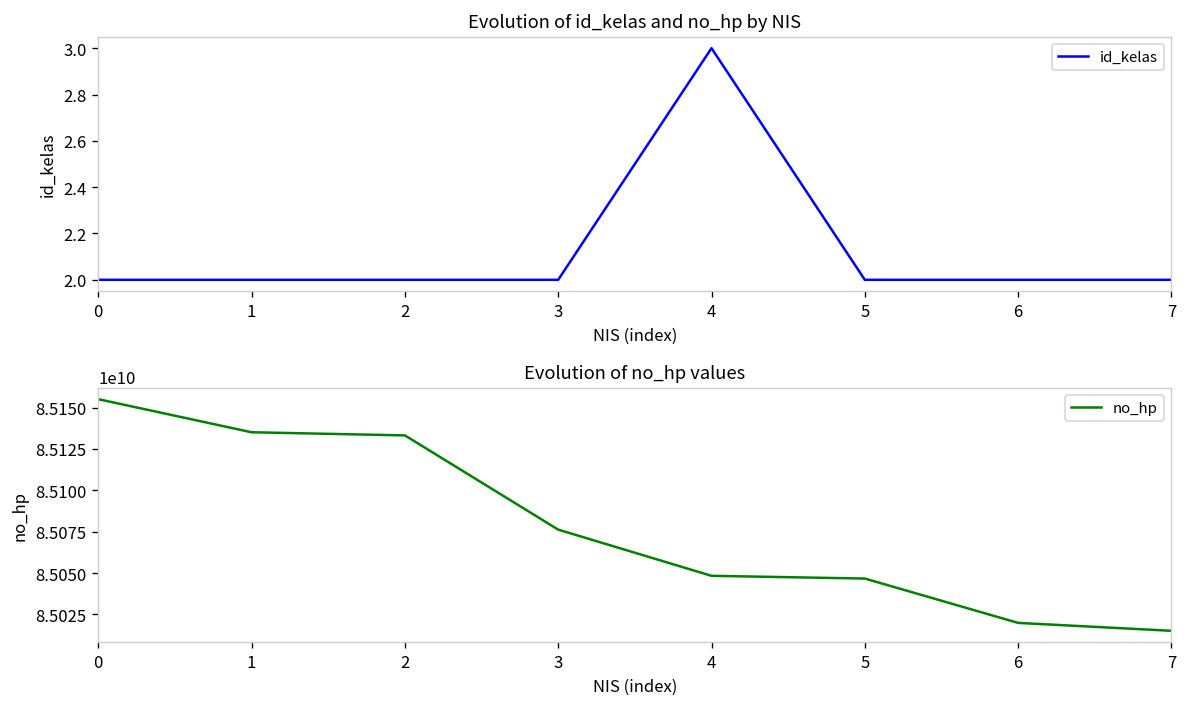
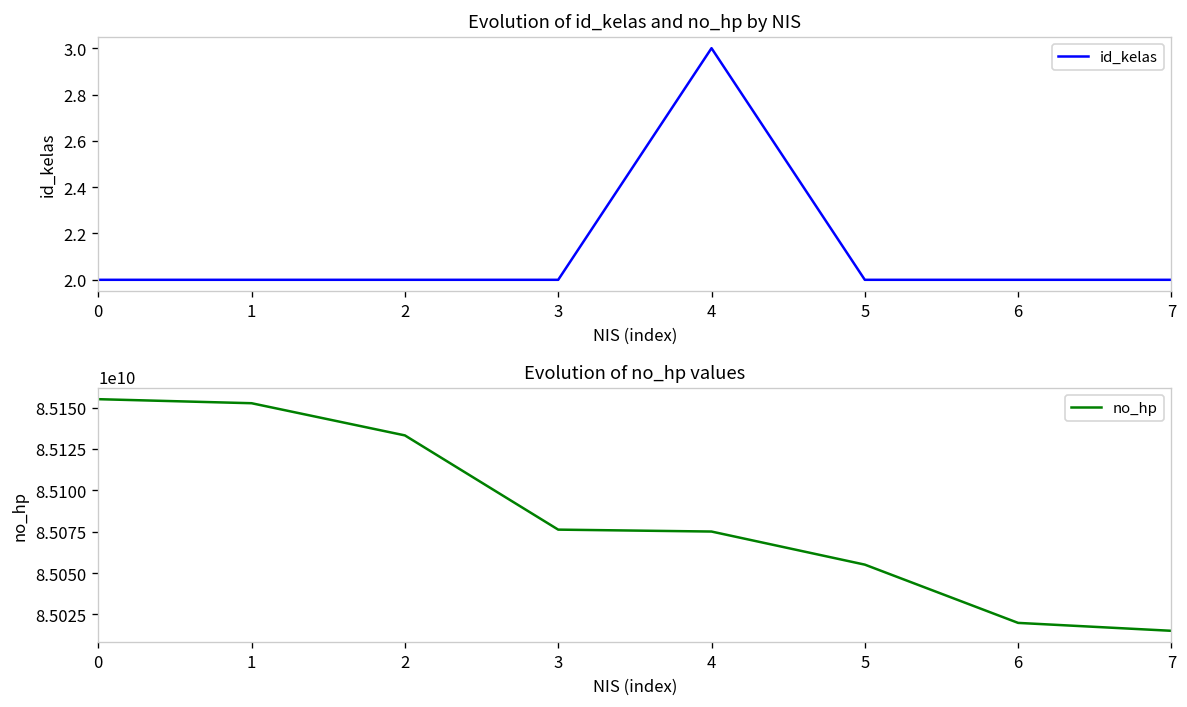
  {
    "Evolution of id_kelas and no_hp by NIS": {
      "0": 2.00,
      "1": 2.00,
      "2": 2.00,
      "3": 2.00,
      "4": 3.00,
      "5": 2.00,
      "6": 2.00,
      "7": 2.00
    },
    "Evolution of no_hp values": {
      "0": 85155000000,
-     "1": 85135000000,
+     "1": 85153000000,
      "2": 85133000000,
      "3": 85076000000,
-     "4": 85048000000,
-     "5": 85047000000,
+     "4": 85075000000,
+     "5": 85055000000,
      "6": 85020000000,
      "7": 85015000000
    }
  }
